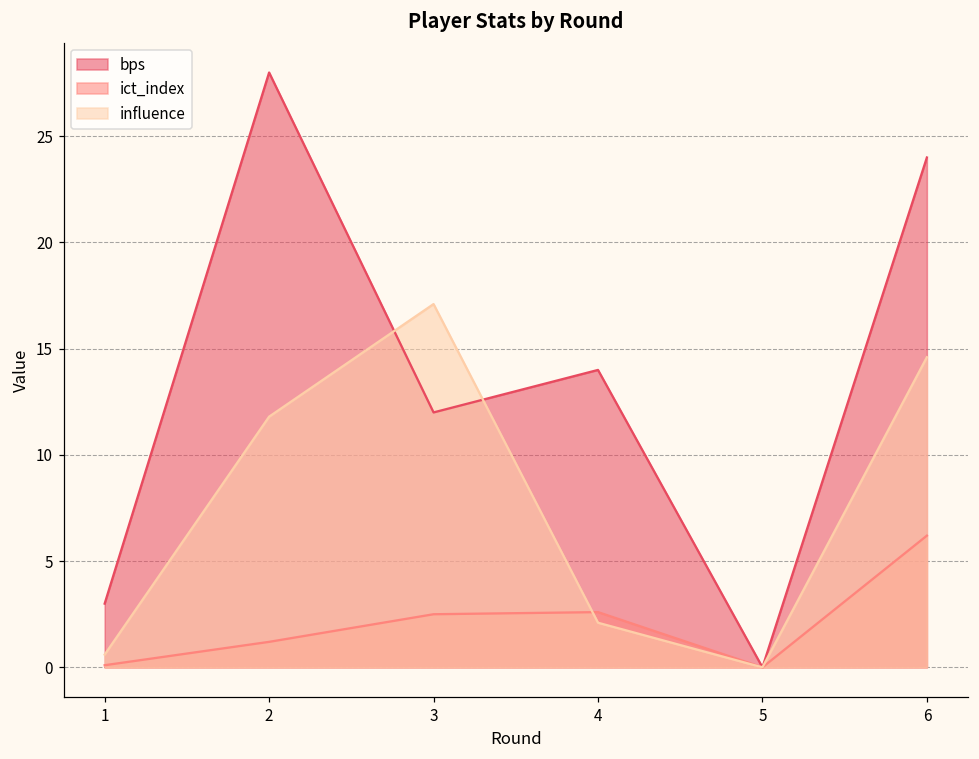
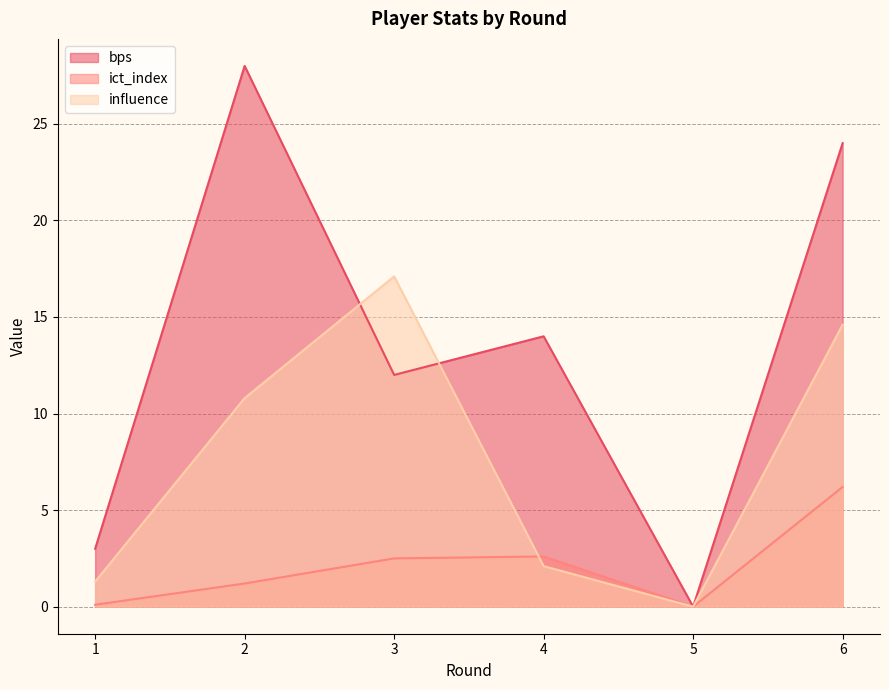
  {
    "influence": {
-     "1": 0.6,
-     "2": 11.8,
+     "1": 1.3,
+     "2": 10.8,
      "3": 17.1,
      "4": 2.1,
      "6": 14.6
    }
  }
